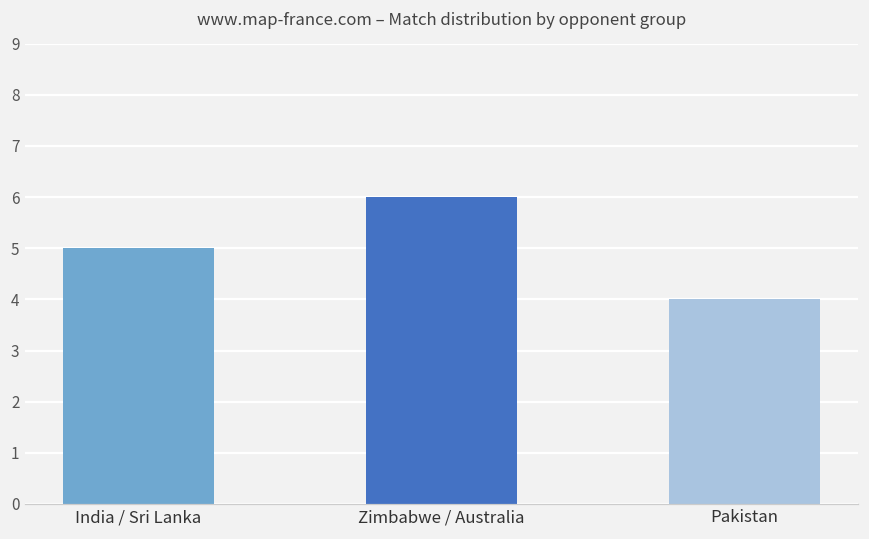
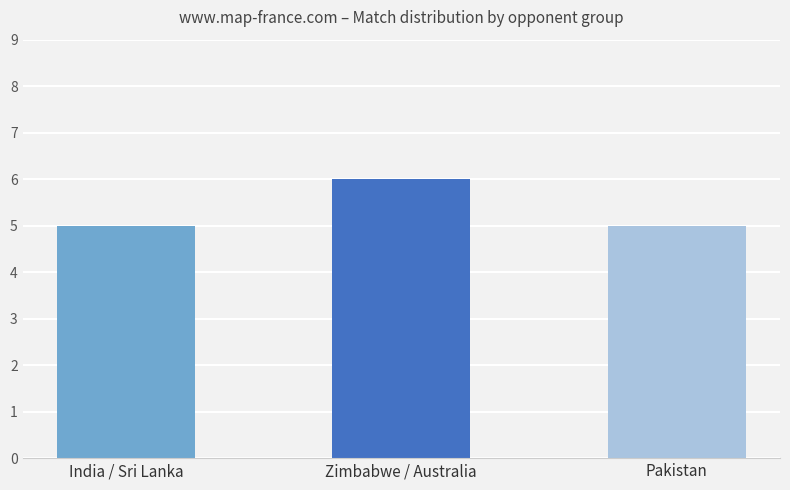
  {
    "India / Sri Lanka": 5,
    "Zimbabwe / Australia": 6,
-   "Pakistan": 4
+   "Pakistan": 5
  }
